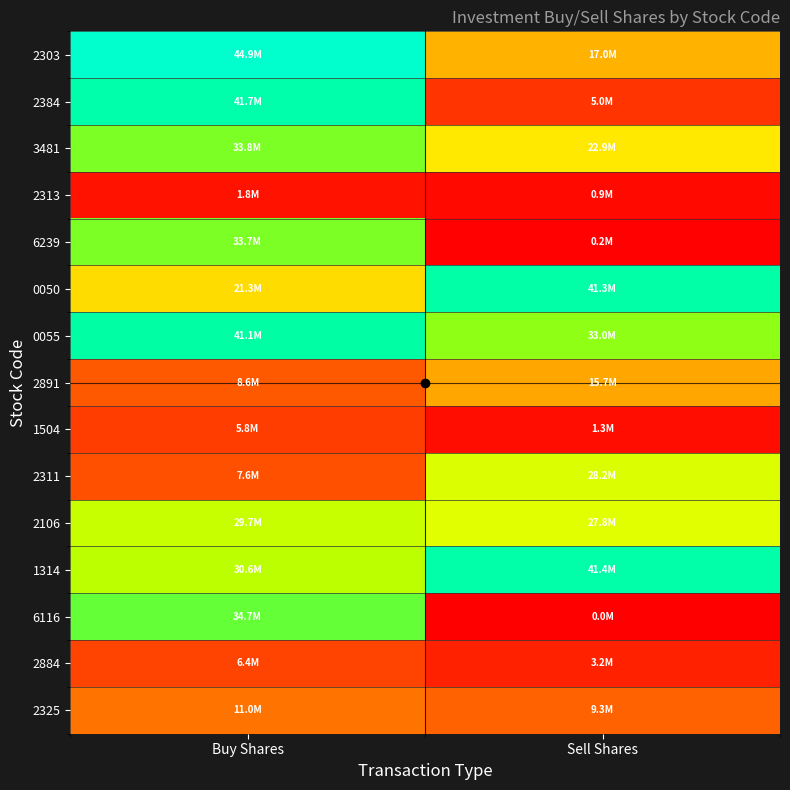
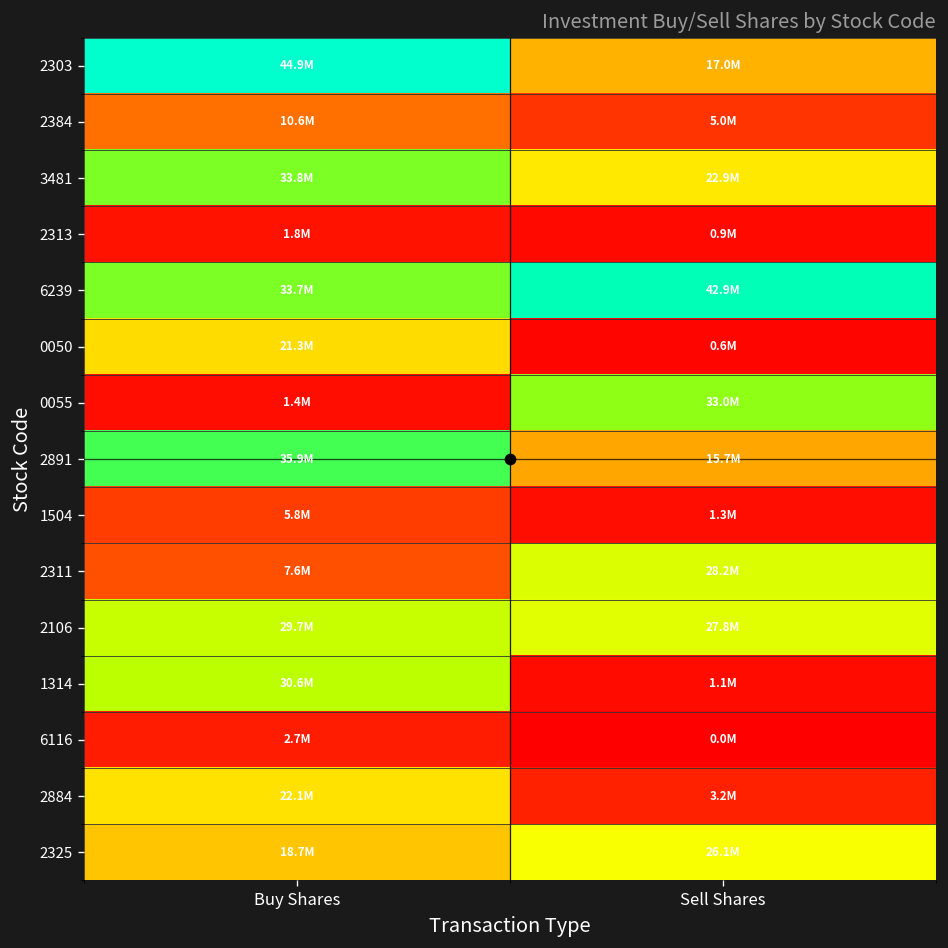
  {
    "2303": {
      "Buy Shares": "44.9M",
      "Sell Shares": "17.0M"
    },
    "2384": {
-     "Buy Shares": "41.7M",
+     "Buy Shares": "10.6M",
      "Sell Shares": "5.0M"
    },
    "3481": {
      "Buy Shares": "33.8M",
      "Sell Shares": "22.9M"
    },
    "2313": {
      "Buy Shares": "1.8M",
      "Sell Shares": "0.9M"
    },
    "6239": {
      "Buy Shares": "33.7M",
-     "Sell Shares": "0.2M"
+     "Sell Shares": "42.9M"
    },
    "0050": {
      "Buy Shares": "21.3M",
-     "Sell Shares": "41.3M"
+     "Sell Shares": "0.6M"
    },
    "0055": {
-     "Buy Shares": "41.1M",
+     "Buy Shares": "1.4M",
      "Sell Shares": "33.0M"
    },
    "2891": {
-     "Buy Shares": "8.6M",
+     "Buy Shares": "35.9M",
      "Sell Shares": "15.7M"
    },
    "1504": {
      "Buy Shares": "5.8M",
      "Sell Shares": "1.3M"
    },
    "2311": {
      "Buy Shares": "7.6M",
      "Sell Shares": "28.2M"
    },
    "2106": {
      "Buy Shares": "29.7M",
      "Sell Shares": "27.8M"
    },
    "1314": {
      "Buy Shares": "30.6M",
-     "Sell Shares": "41.4M"
+     "Sell Shares": "1.1M"
    },
    "6116": {
-     "Buy Shares": "34.7M",
+     "Buy Shares": "2.7M",
      "Sell Shares": "0.0M"
    },
    "2884": {
-     "Buy Shares": "6.4M",
+     "Buy Shares": "22.1M",
      "Sell Shares": "3.2M"
    },
    "2325": {
-     "Buy Shares": "11.0M",
-     "Sell Shares": "9.3M"
+     "Buy Shares": "18.7M",
+     "Sell Shares": "26.1M"
    }
  }
